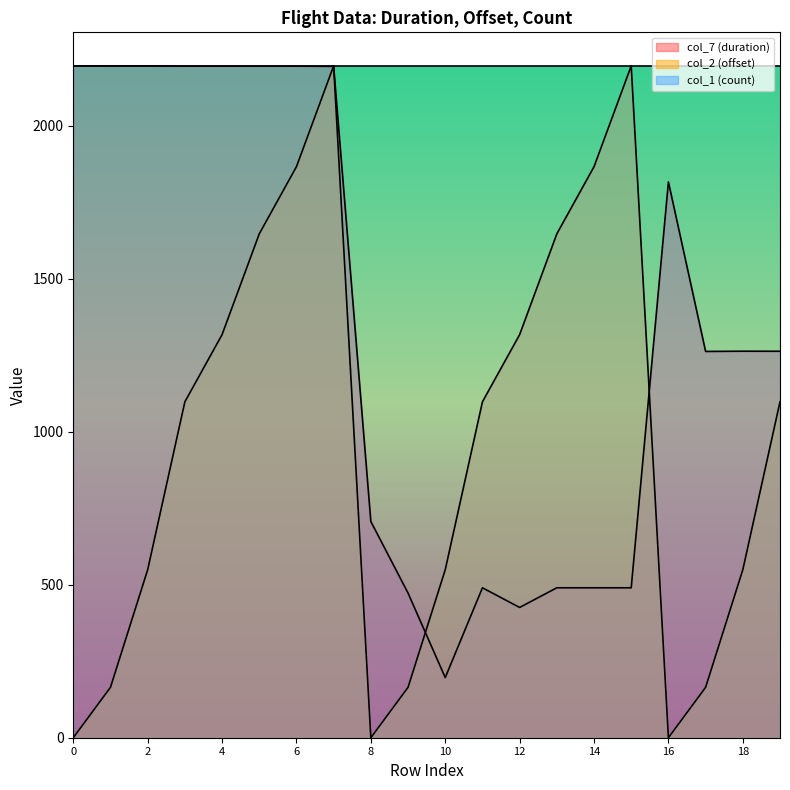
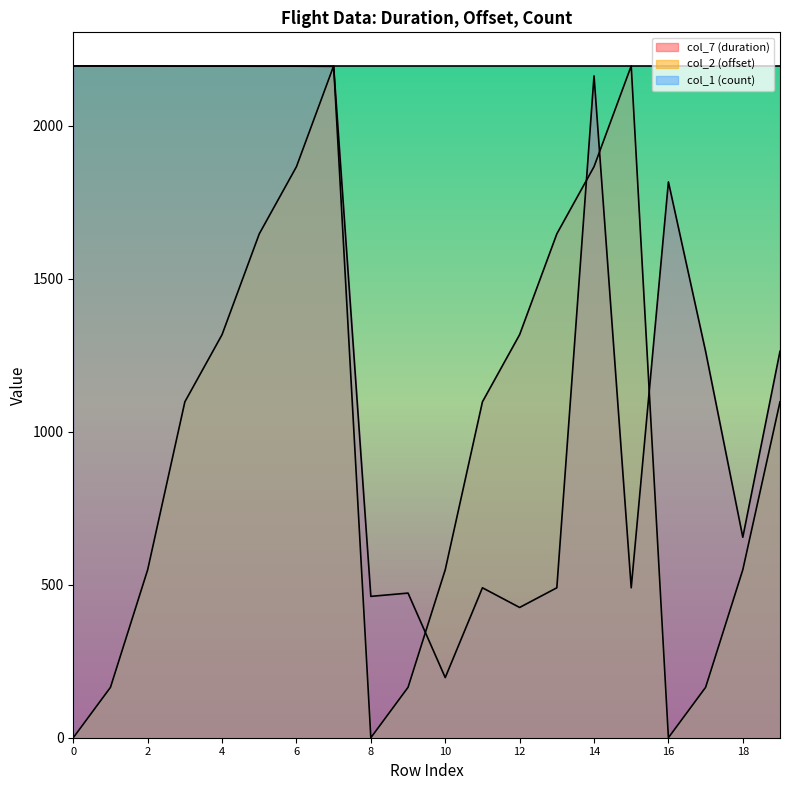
  {
    "col_7 (duration)": {
-     "8": 710,
+     "8": 460,
      "10": 200,
      "12": 430,
-     "14": 490,
+     "14": 2160,
      "16": 1820,
-     "18": 1260
+     "18": 660
    },
    "col_2 (offset)": {
      "0": 0,
      "2": 550,
      "4": 1320,
      "6": 1870,
      "8": 0,
      "10": 550,
      "12": 1320,
      "14": 1870,
      "16": 0,
      "18": 550
    },
    "col_1 (count)": {
      "8": 2200,
      "10": 2200,
      "12": 2200,
      "14": 2200
    }
  }
